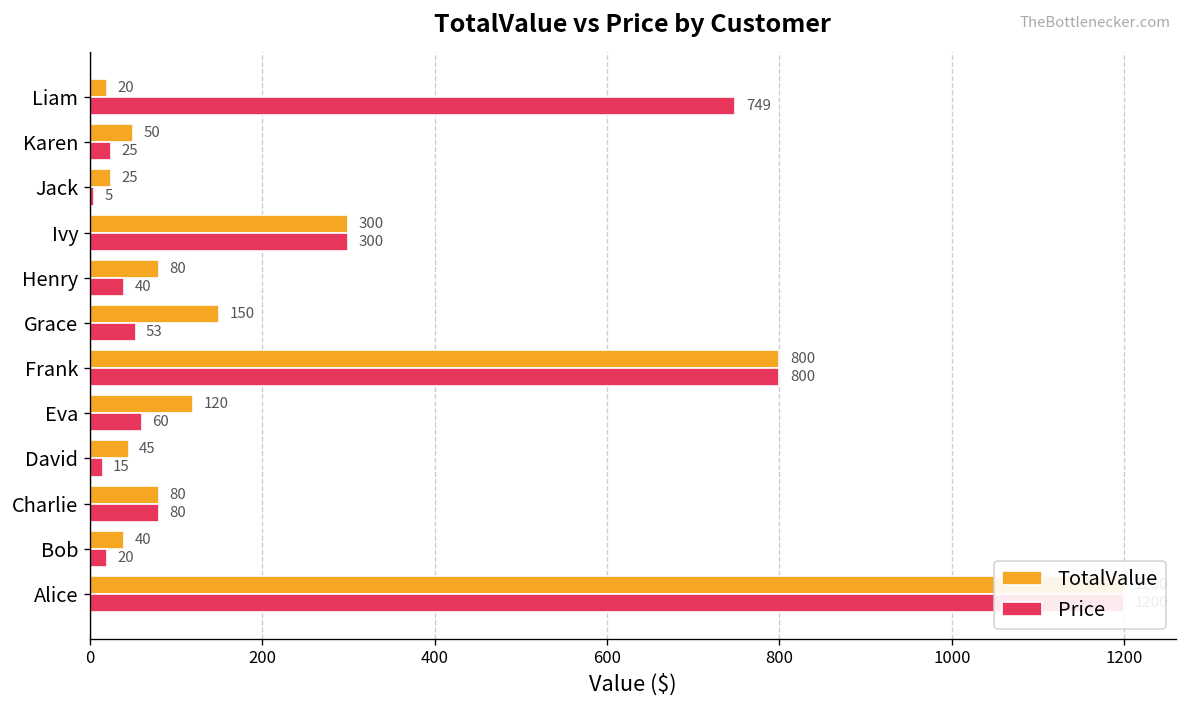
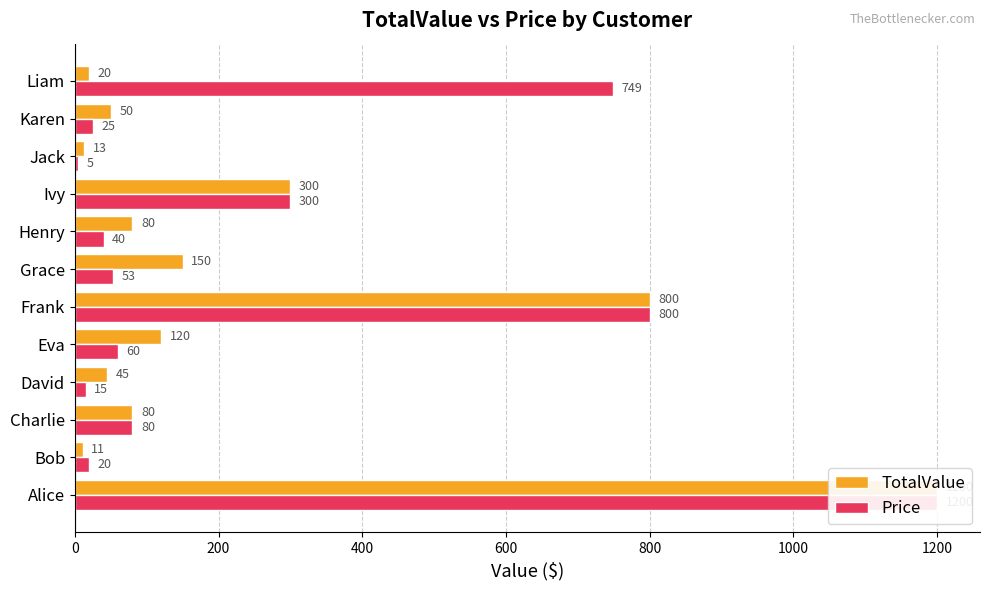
  {
    "TotalValue": {
      "Liam": 20,
      "Karen": 50,
-     "Jack": 25,
+     "Jack": 13,
      "Ivy": 300,
      "Henry": 80,
      "Grace": 150,
      "Frank": 800,
      "Eva": 120,
      "David": 45,
      "Charlie": 80,
-     "Bob": 40
+     "Bob": 11
    },
    "Price": {
      "Liam": 749,
      "Karen": 25,
      "Jack": 5,
      "Ivy": 300,
      "Henry": 40,
      "Grace": 53,
      "Frank": 800,
      "Eva": 60,
      "David": 15,
      "Charlie": 80,
      "Bob": 20
    }
  }
